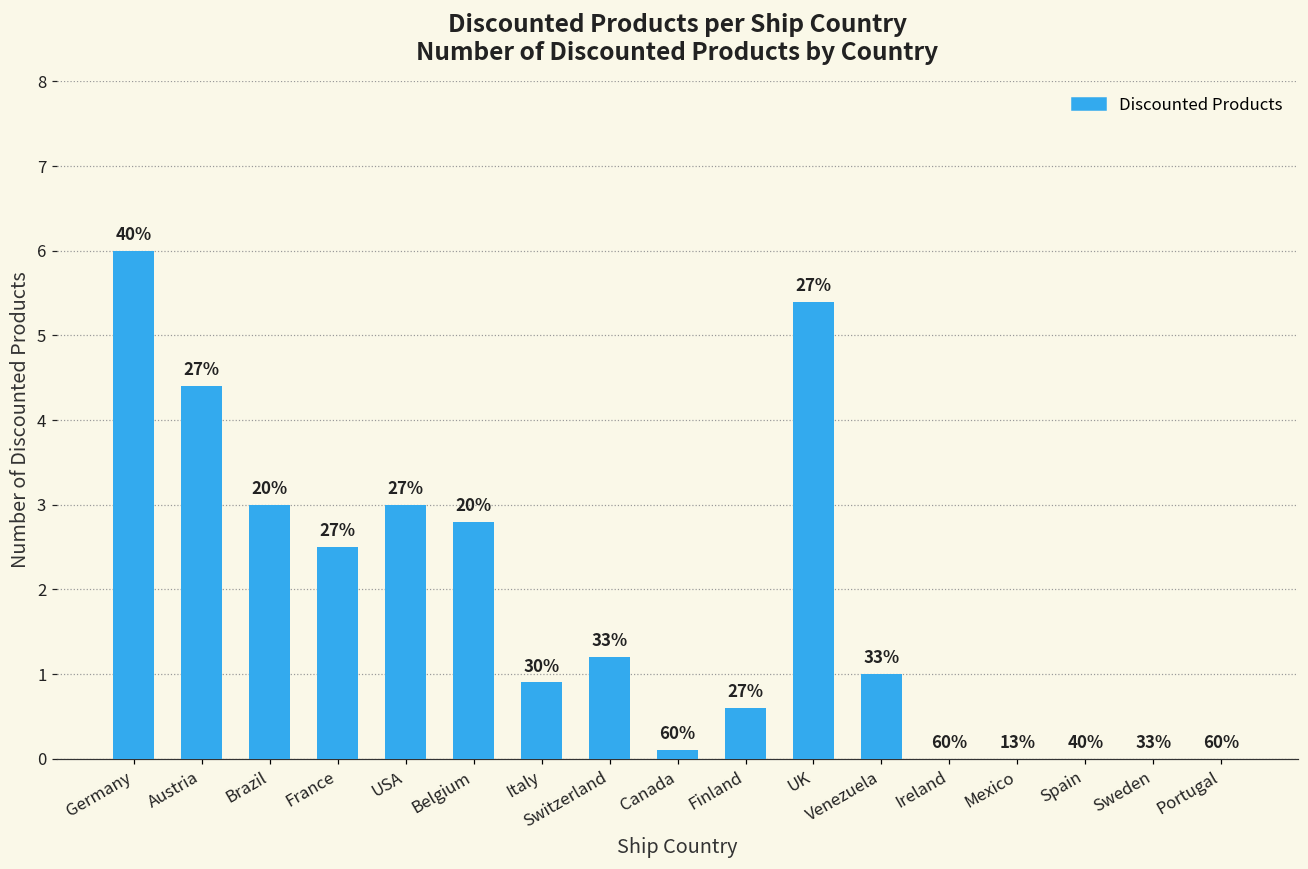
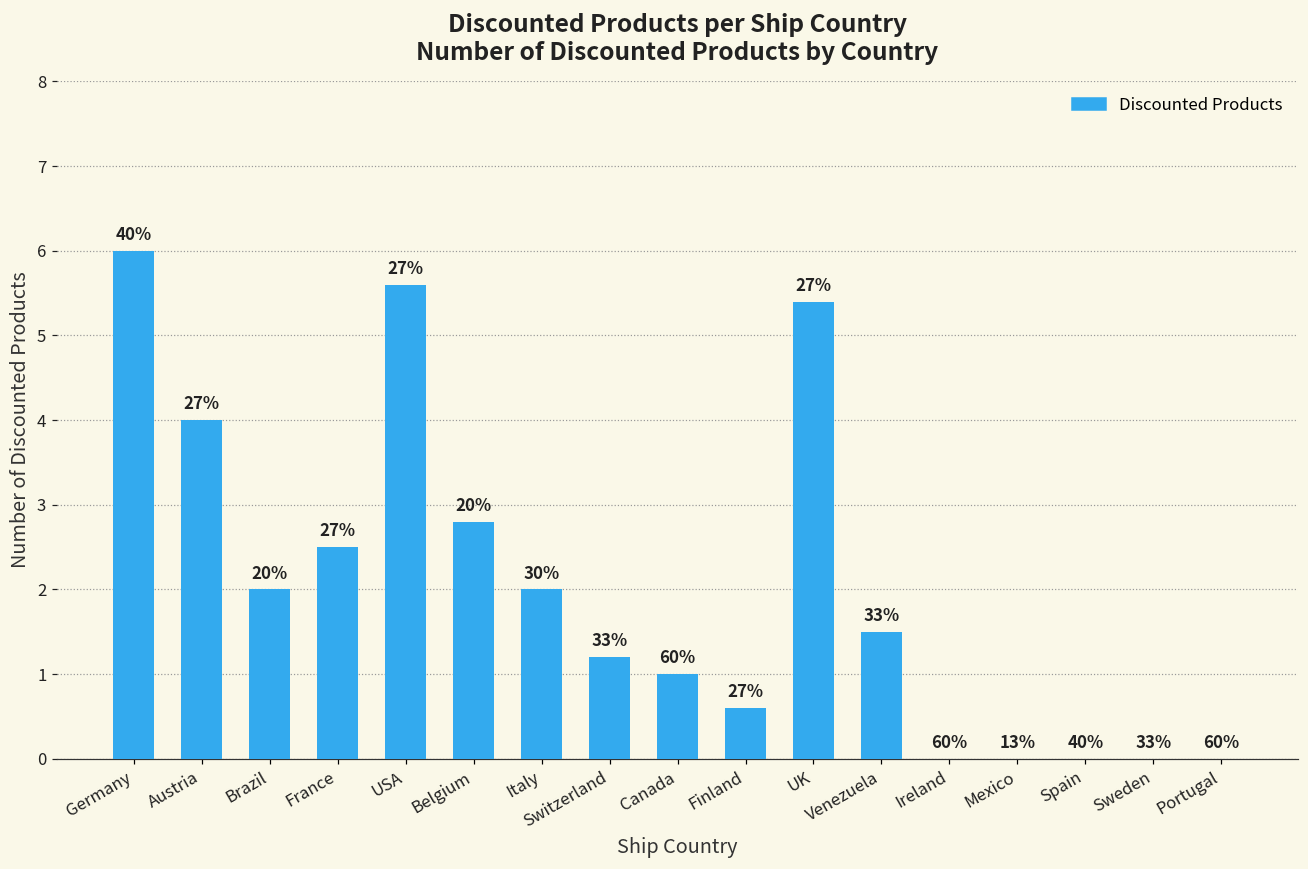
  {
-   "Austria": 4.4,
-   "Brazil": 3,
-   "USA": 3.0,
-   "Italy": 0.9,
-   "Canada": 0.1,
-   "Venezuela": 1.0
+   "Austria": 4.0,
+   "Brazil": 2,
+   "USA": 5.6,
+   "Italy": 2.0,
+   "Canada": 1.0,
+   "Venezuela": 1.5
  }
